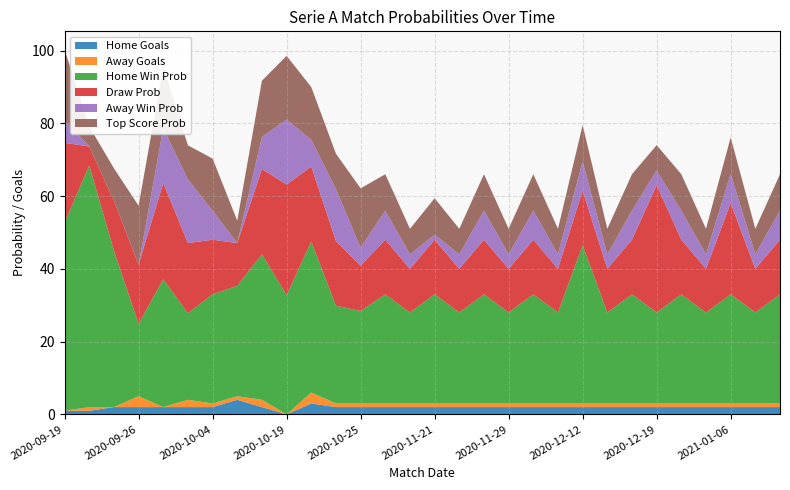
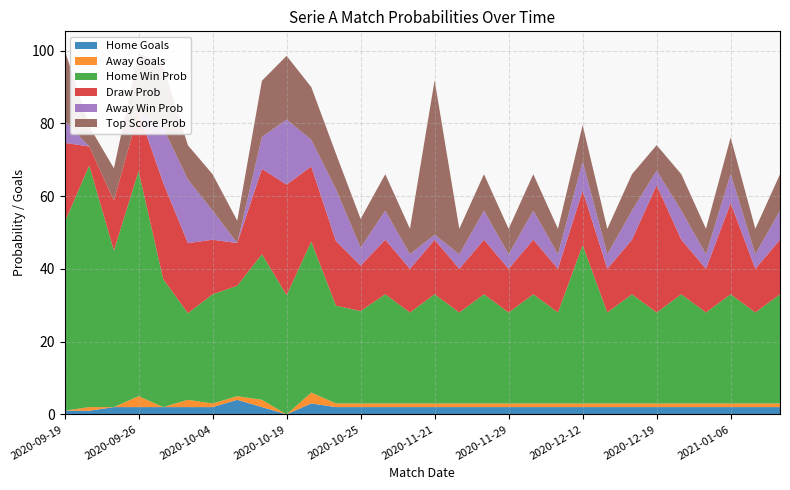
  {
    "Home Goals": {
      "2020-09-26": 2,
      "2020-10-04": 2,
      "2020-10-25": 2,
      "2020-11-21": 2,
      "2020-11-29": 2,
      "2020-12-12": 2,
      "2020-12-19": 2,
      "2021-01-06": 2
    },
    "Away Goals": {
      "2020-09-26": 3,
      "2020-10-04": 1,
      "2020-10-25": 1,
      "2020-11-21": 1,
      "2020-11-29": 1,
      "2020-12-12": 1,
      "2020-12-19": 1,
      "2021-01-06": 1
    },
    "Home Win Prob": {
      "2020-09-19": 52,
-     "2020-09-26": 20,
+     "2020-09-26": 62,
      "2020-10-04": 30,
      "2020-10-19": 33,
      "2020-10-25": 25,
      "2020-11-21": 30,
      "2020-11-29": 25,
      "2020-12-12": 44,
      "2020-12-19": 25,
      "2021-01-06": 30
    },
    "Draw Prob": {
      "2020-09-19": 22,
      "2020-10-04": 15,
      "2020-10-19": 30,
      "2020-10-25": 12,
      "2020-11-21": 15,
      "2020-11-29": 12,
      "2020-12-12": 15,
      "2020-12-19": 35,
      "2021-01-06": 25
    },
    "Away Win Prob": {
      "2020-09-19": 6,
      "2020-10-04": 8,
      "2020-10-19": 18,
      "2020-10-25": 5,
      "2020-11-21": 1,
      "2020-11-29": 4,
      "2020-12-12": 8,
      "2020-12-19": 4,
      "2021-01-06": 8
    },
    "Top Score Prob": {
      "2020-09-19": 20,
-     "2020-10-04": 14,
+     "2020-10-04": 10,
      "2020-10-19": 18,
-     "2020-10-25": 16,
-     "2020-11-21": 10,
+     "2020-10-25": 8,
+     "2020-11-21": 42,
      "2020-11-29": 7,
      "2020-12-12": 10,
      "2020-12-19": 7,
      "2021-01-06": 10
    }
  }
